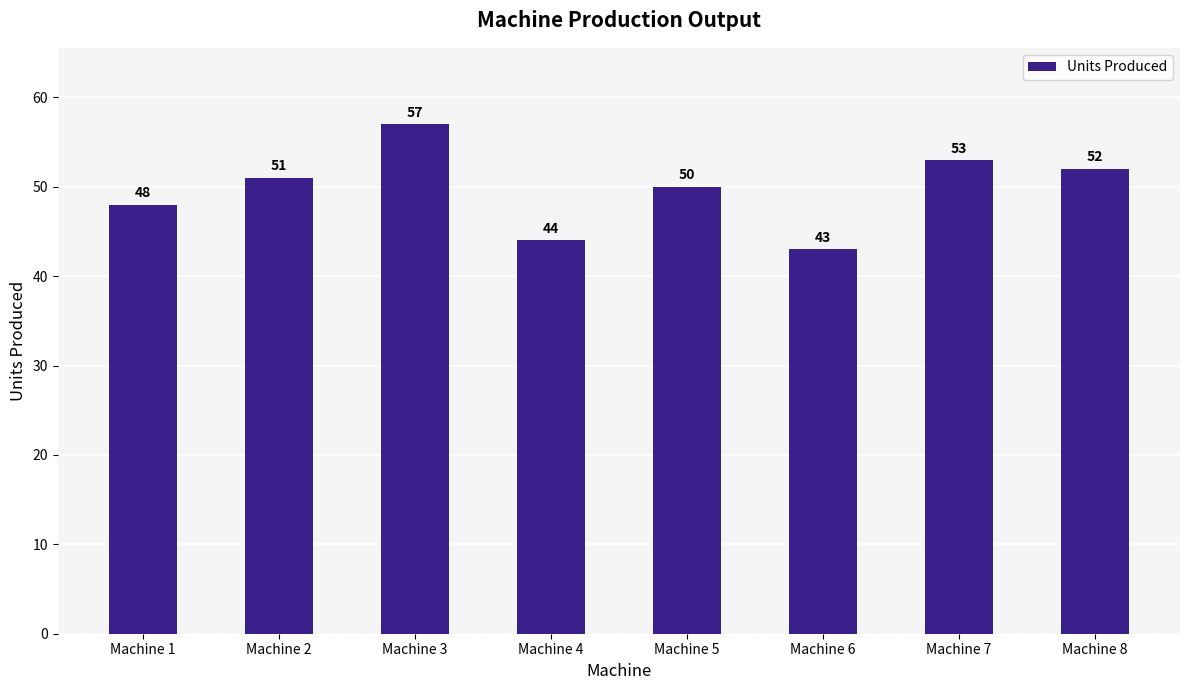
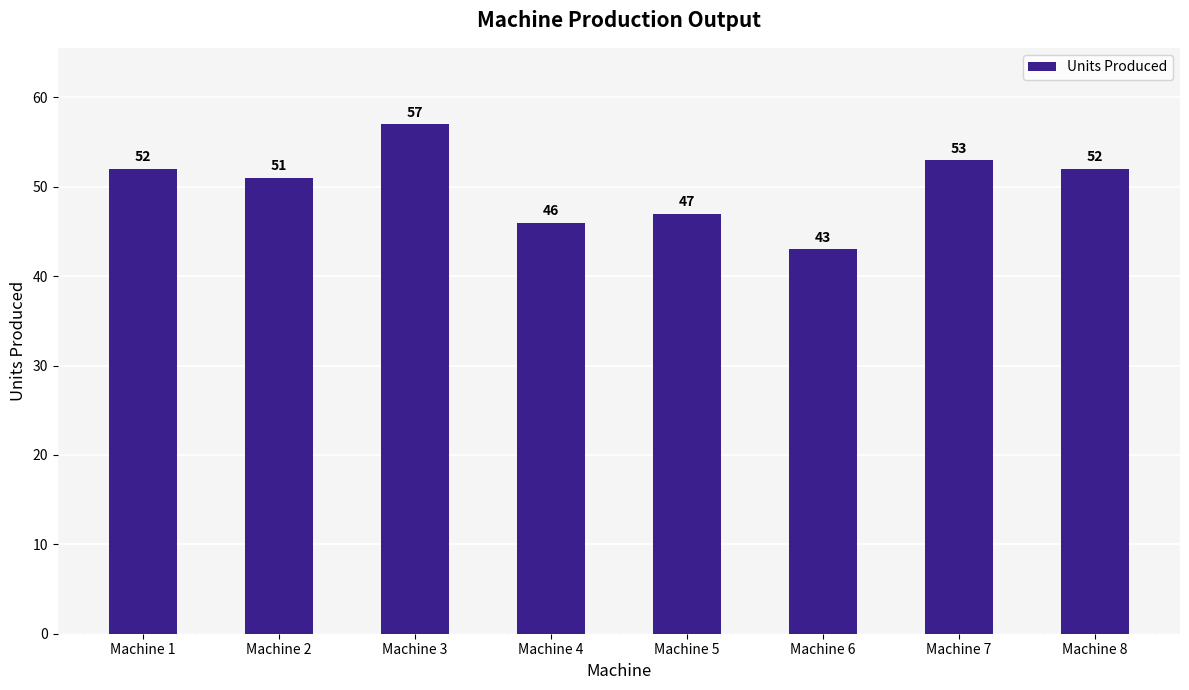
  {
-   "Machine 1": 48,
+   "Machine 1": 52,
    "Machine 2": 51,
    "Machine 3": 57,
-   "Machine 4": 44,
-   "Machine 5": 50,
+   "Machine 4": 46,
+   "Machine 5": 47,
    "Machine 6": 43,
    "Machine 7": 53,
    "Machine 8": 52
  }
